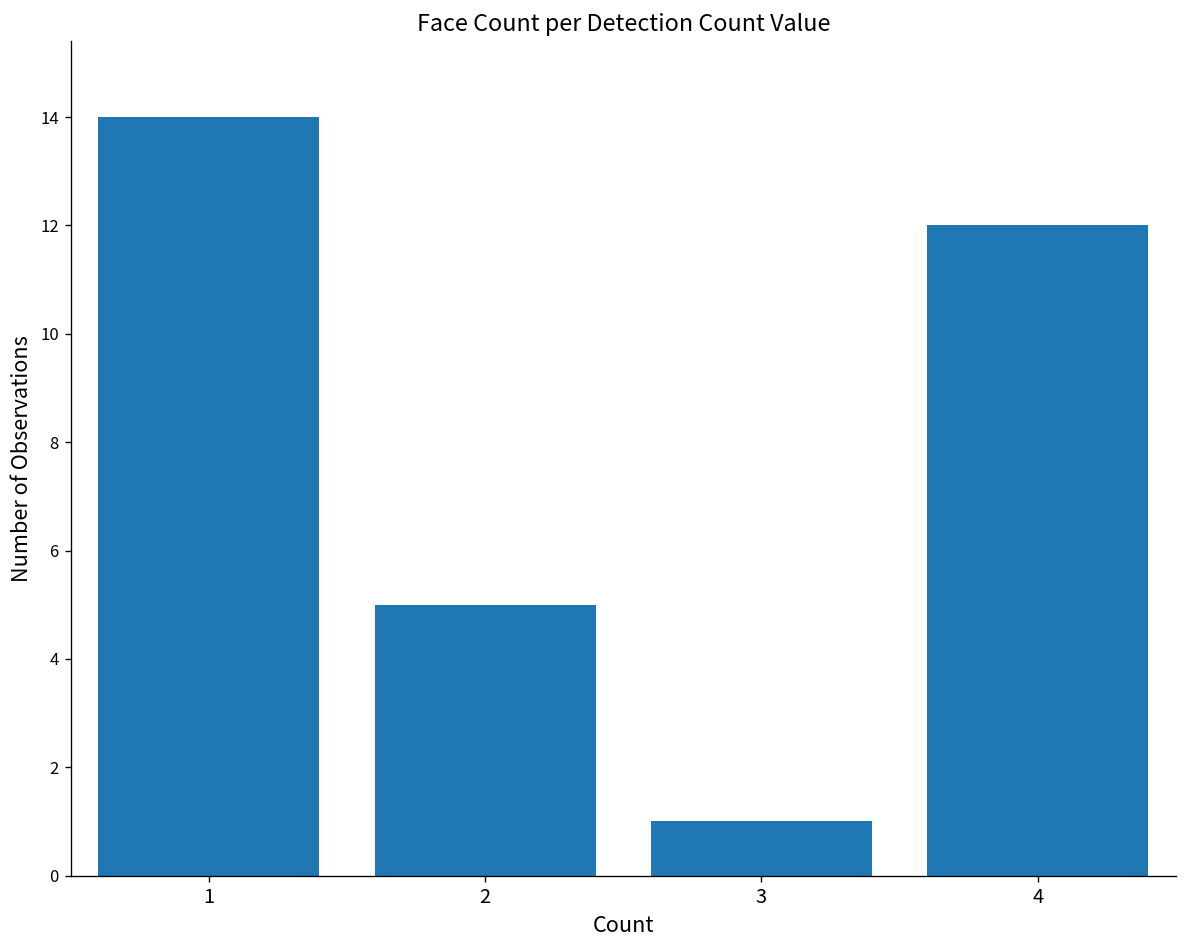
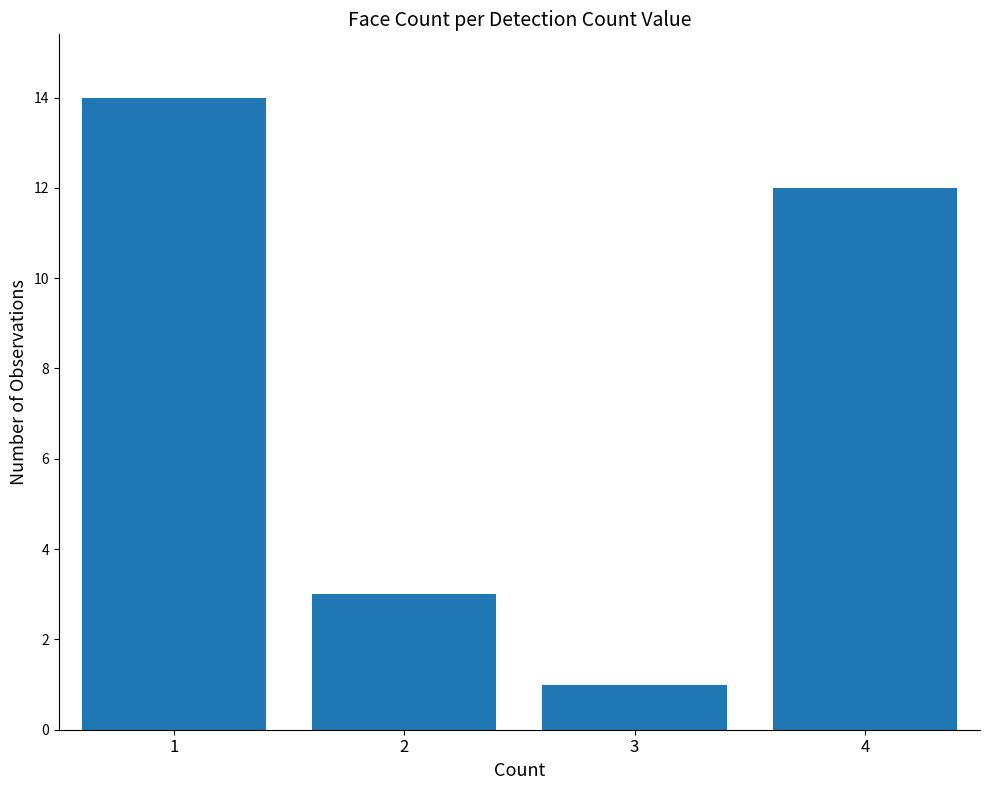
  {
    "1": 14,
-   "2": 5,
+   "2": 3,
    "3": 1,
    "4": 12
  }
